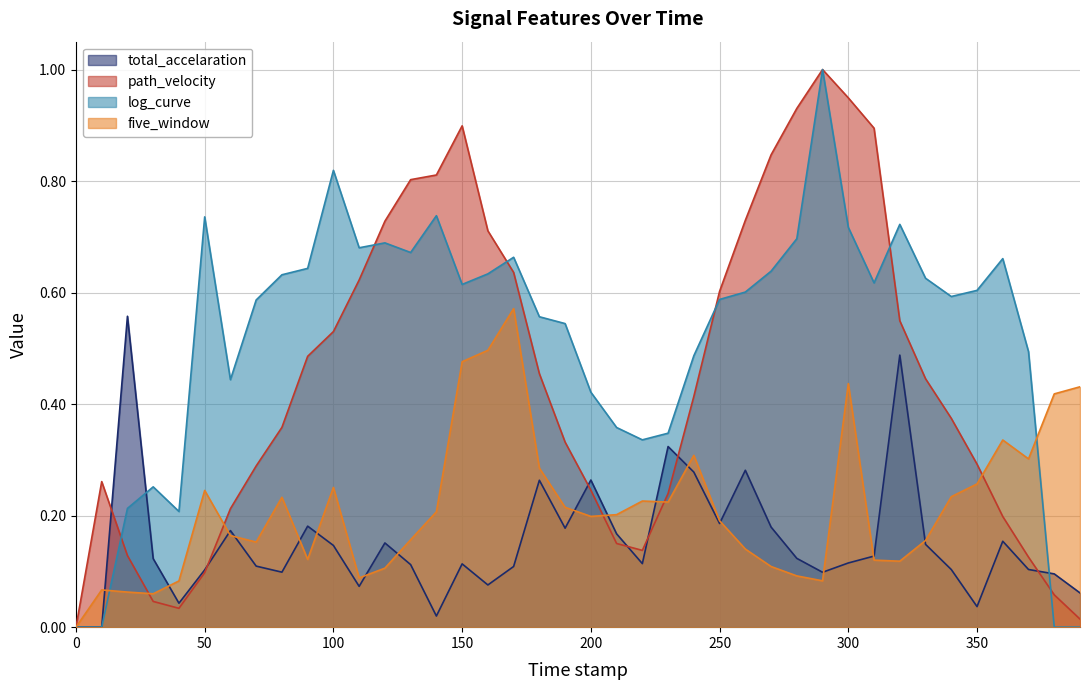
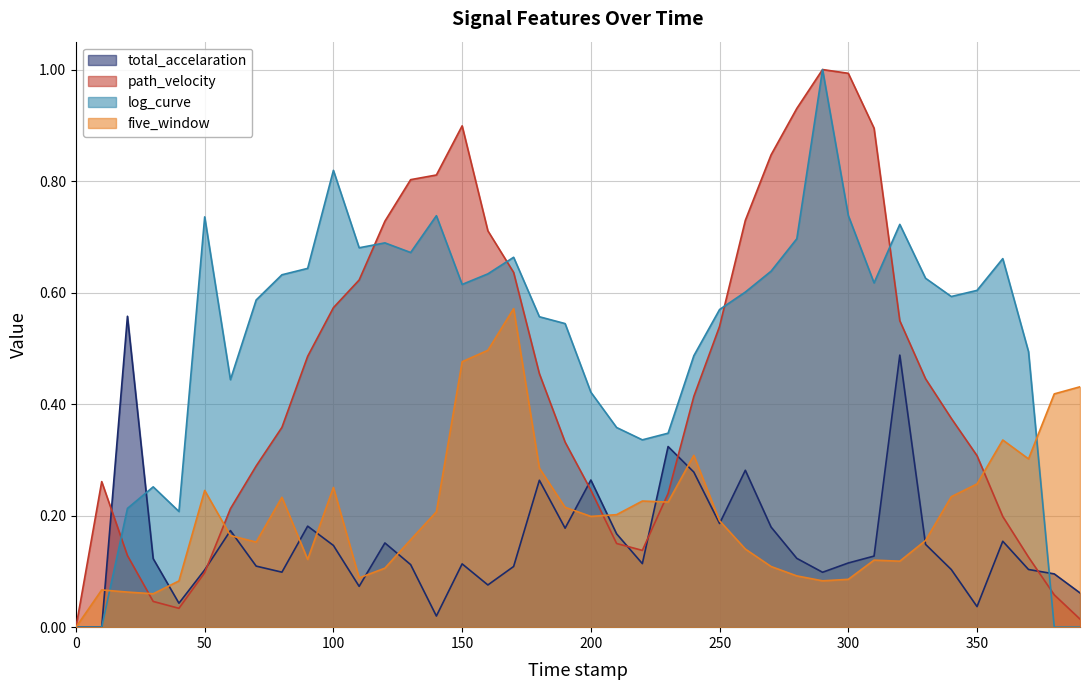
  {
    "total_accelaration": {
      "50": 0.10,
      "100": 0.15,
      "150": 0.11,
      "200": 0.26,
      "250": 0.19,
      "300": 0.12,
      "350": 0.04
    },
    "path_velocity": {
      "50": 0.10,
-     "100": 0.53,
+     "100": 0.57,
      "150": 0.90,
      "200": 0.25,
-     "250": 0.60,
-     "300": 0.95,
-     "350": 0.29
+     "250": 0.54,
+     "300": 0.99,
+     "350": 0.31
    },
    "log_curve": {
      "50": 0.74,
      "100": 0.82,
      "150": 0.61,
      "200": 0.42,
-     "250": 0.59,
-     "300": 0.72,
+     "250": 0.57,
+     "300": 0.74,
      "350": 0.60
    },
    "five_window": {
      "50": 0.25,
      "100": 0.25,
      "150": 0.48,
      "200": 0.20,
      "250": 0.19,
-     "300": 0.44,
+     "300": 0.09,
      "350": 0.26
    }
  }
